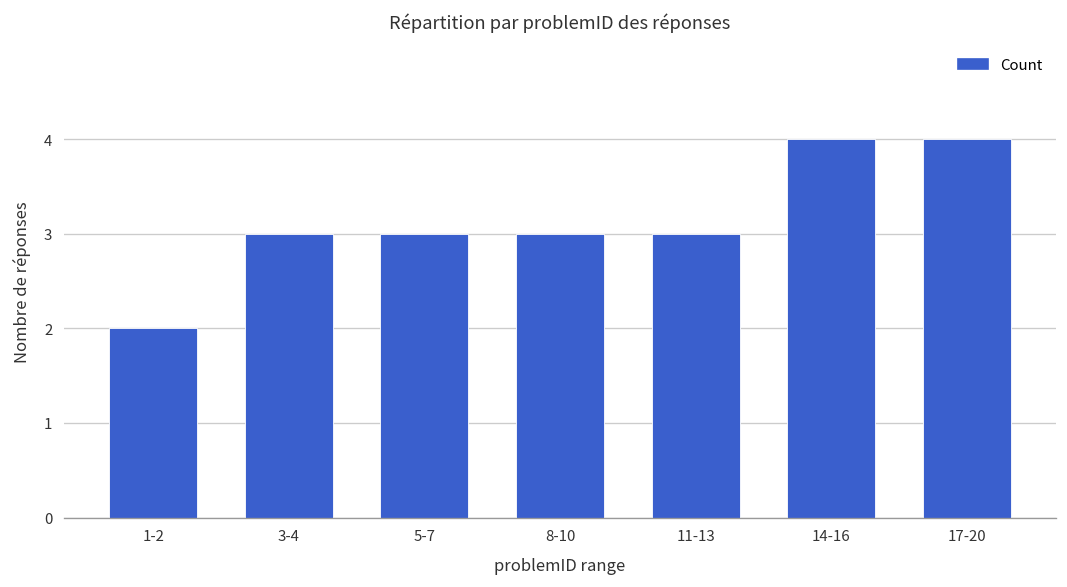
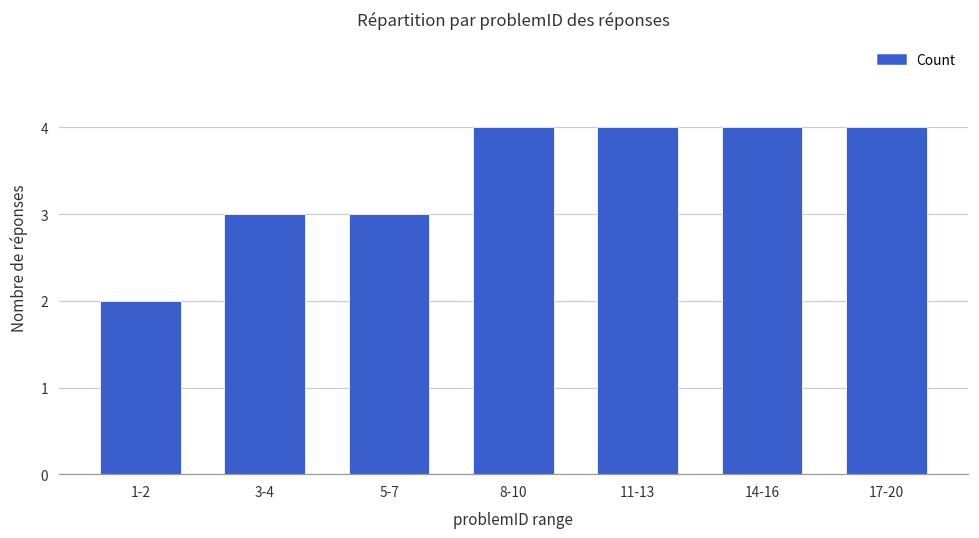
  {
    "1-2": 2,
    "3-4": 3,
    "5-7": 3,
-   "8-10": 3,
-   "11-13": 3,
+   "8-10": 4,
+   "11-13": 4,
    "14-16": 4,
    "17-20": 4
  }
